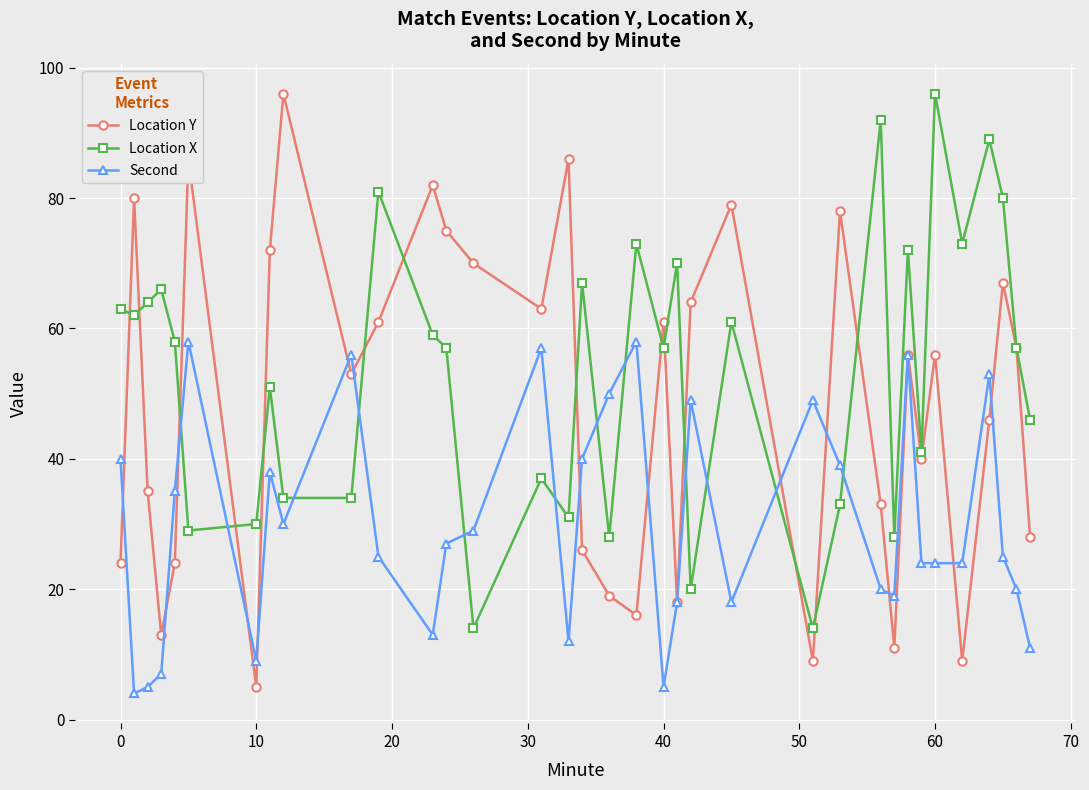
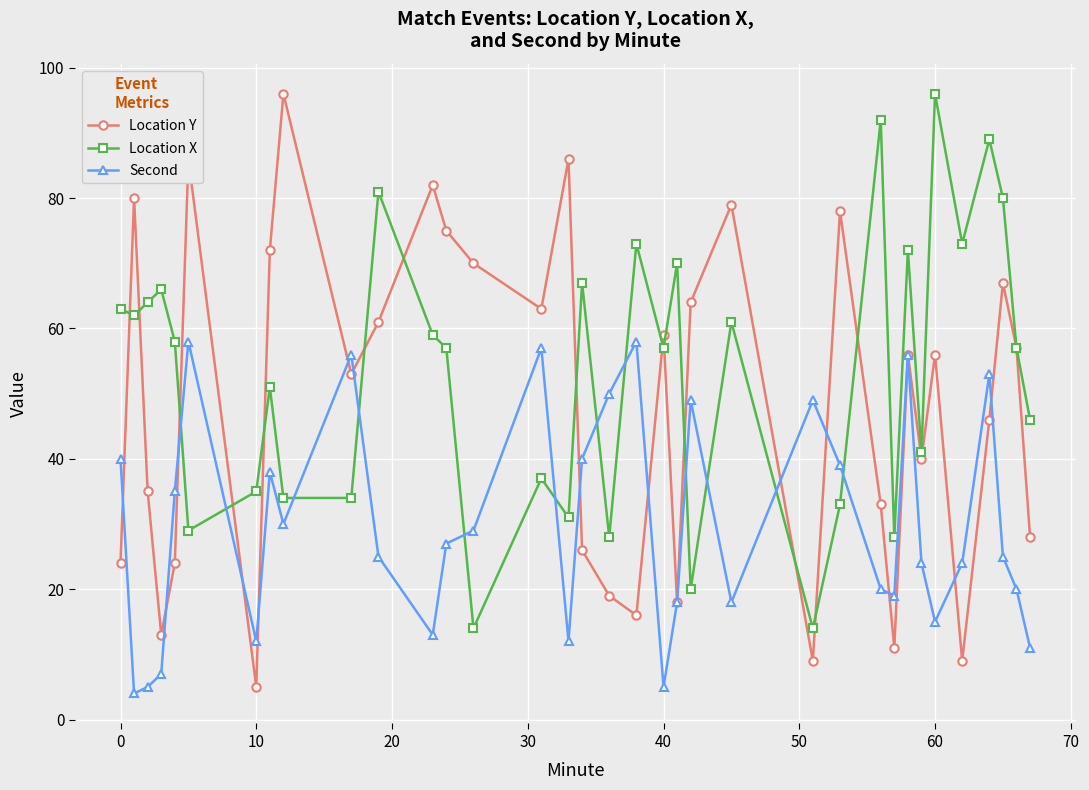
  {
    "Location Y": {
      "0": 24,
      "10": 5,
-     "40": 61,
+     "40": 59,
      "60": 56
    },
    "Location X": {
      "0": 63,
-     "10": 30,
+     "10": 35,
      "40": 57,
      "60": 96
    },
    "Second": {
      "0": 40,
-     "10": 9,
+     "10": 12,
      "40": 5,
-     "60": 24
+     "60": 15
    }
  }
